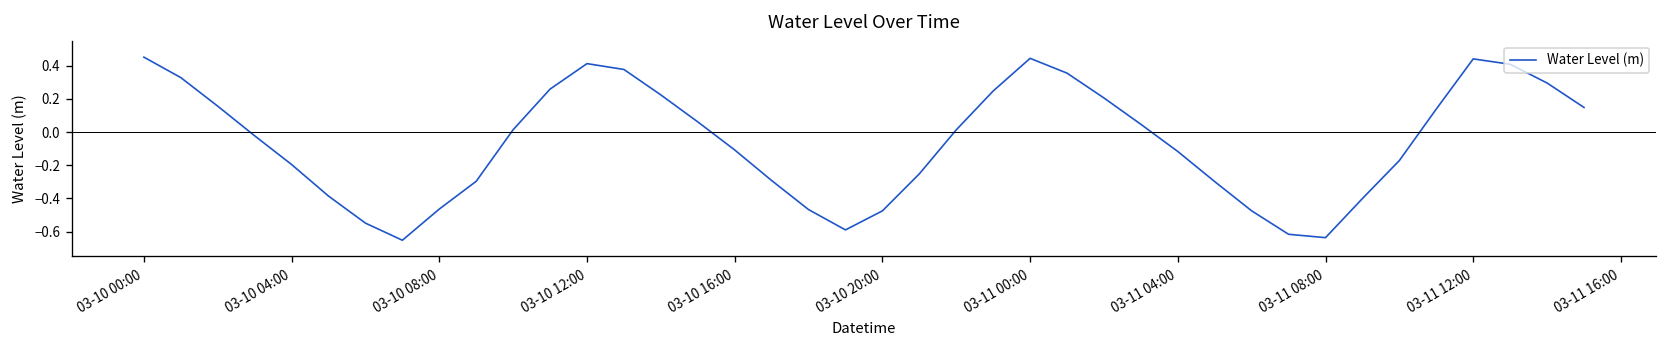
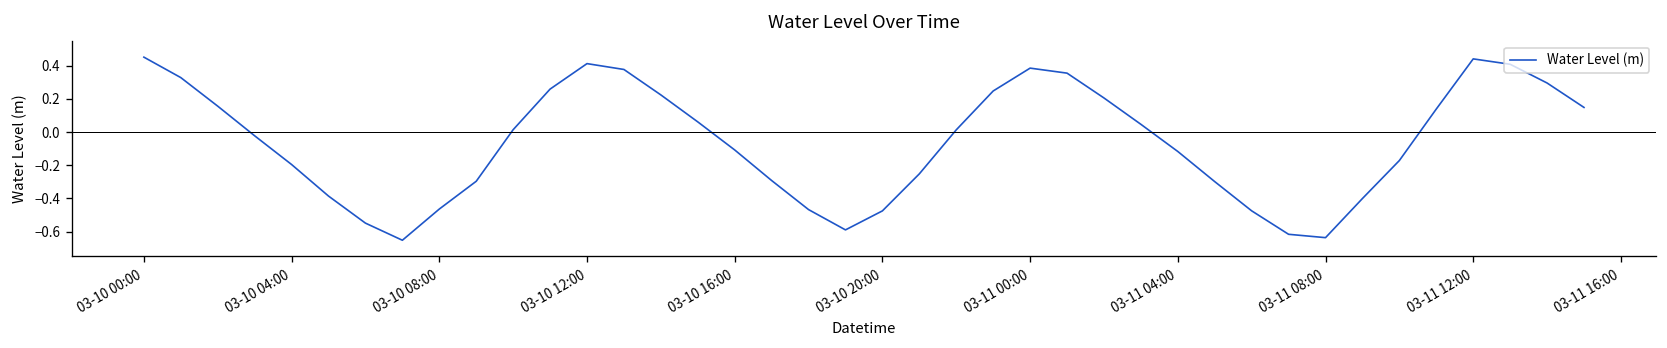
  {
    "03-10 00:00": 0.45,
    "03-10 04:00": -0.20,
    "03-10 08:00": -0.46,
    "03-10 12:00": 0.41,
    "03-10 16:00": -0.11,
    "03-10 20:00": -0.47,
-   "03-11 00:00": 0.44,
+   "03-11 00:00": 0.39,
    "03-11 04:00": -0.12,
    "03-11 08:00": -0.64,
    "03-11 12:00": 0.44
  }
